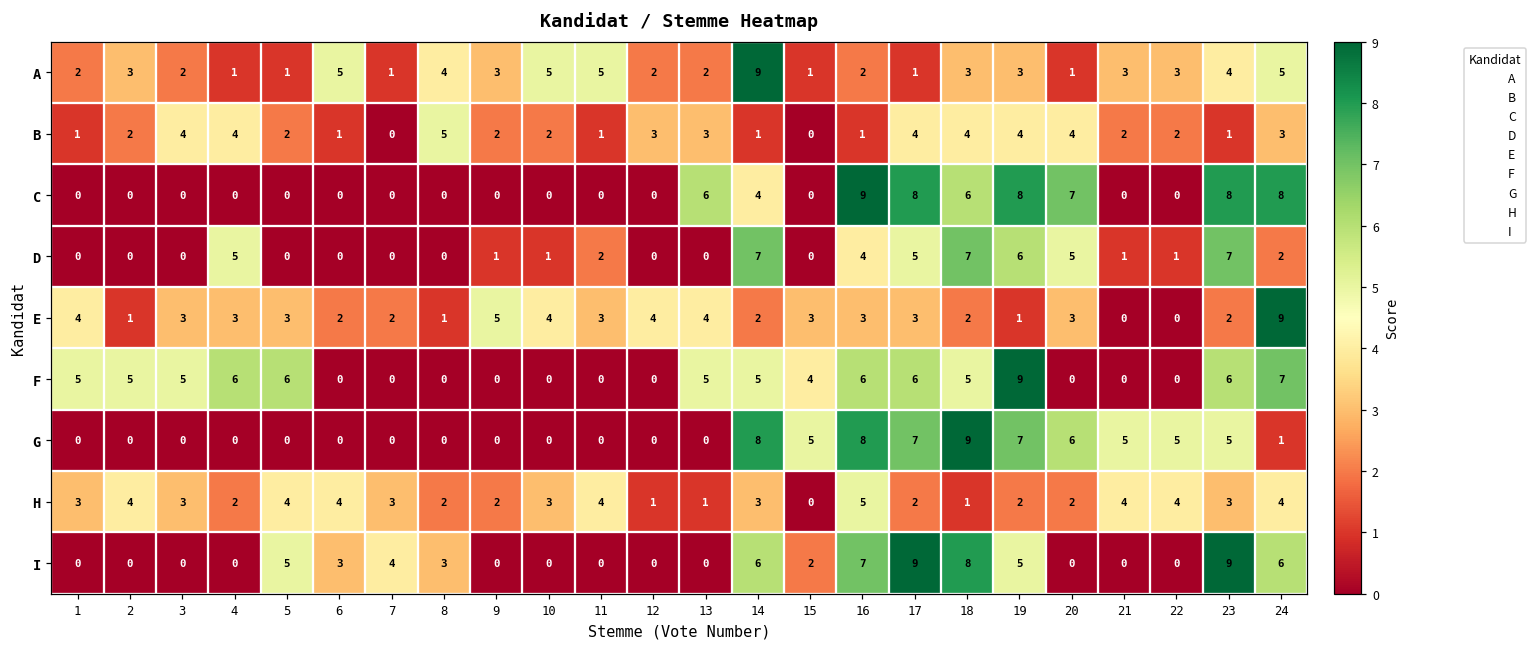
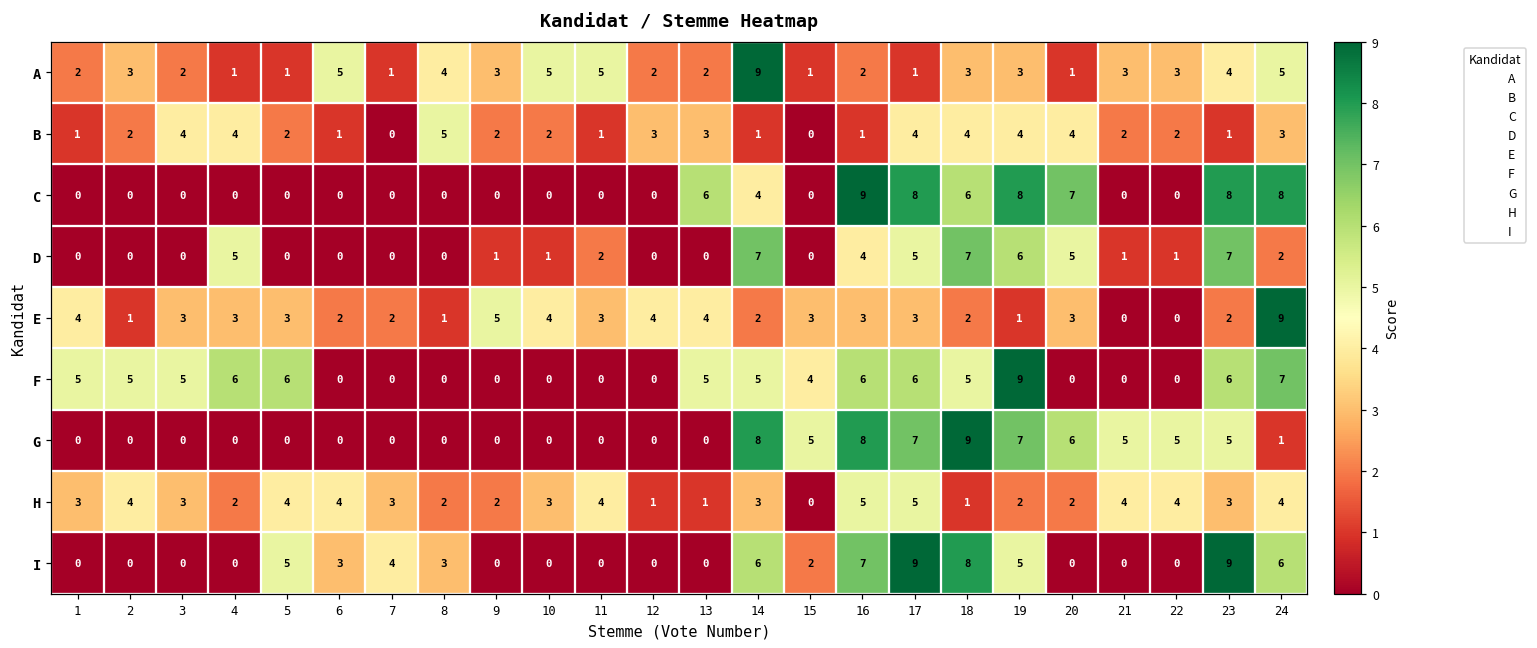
  {
    "H": {
      "1": 3,
      "2": 4,
      "3": 3,
      "4": 2,
      "5": 4,
      "6": 4,
      "7": 3,
      "8": 2,
      "9": 2,
      "10": 3,
      "11": 4,
      "12": 1,
      "13": 1,
      "14": 3,
      "15": 0,
      "16": 5,
-     "17": 2,
+     "17": 5,
      "18": 1,
      "19": 2,
      "20": 2,
      "21": 4,
      "22": 4,
      "23": 3,
      "24": 4
    }
  }
